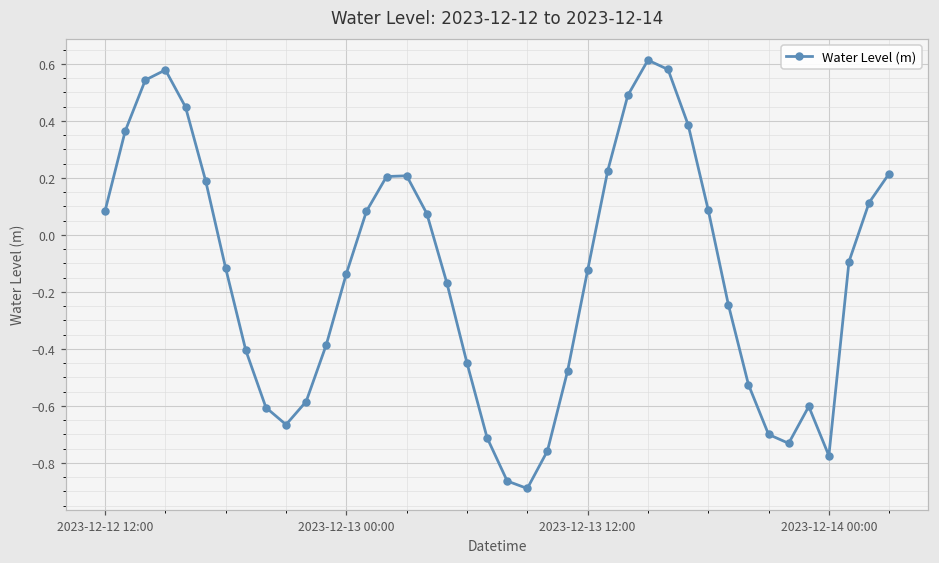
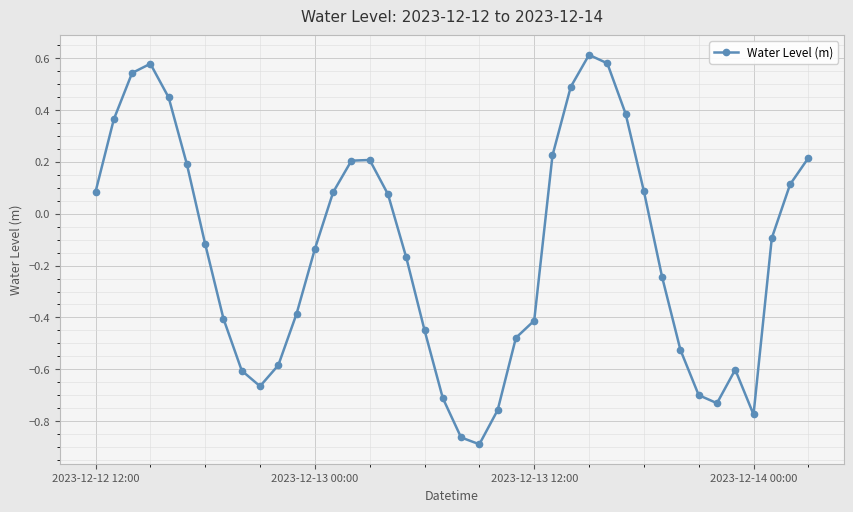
  {
    "2023-12-12 12:00": 0.08,
    "2023-12-13 00:00": -0.14,
-   "2023-12-13 12:00": -0.12,
+   "2023-12-13 12:00": -0.41,
    "2023-12-14 00:00": -0.77
  }
